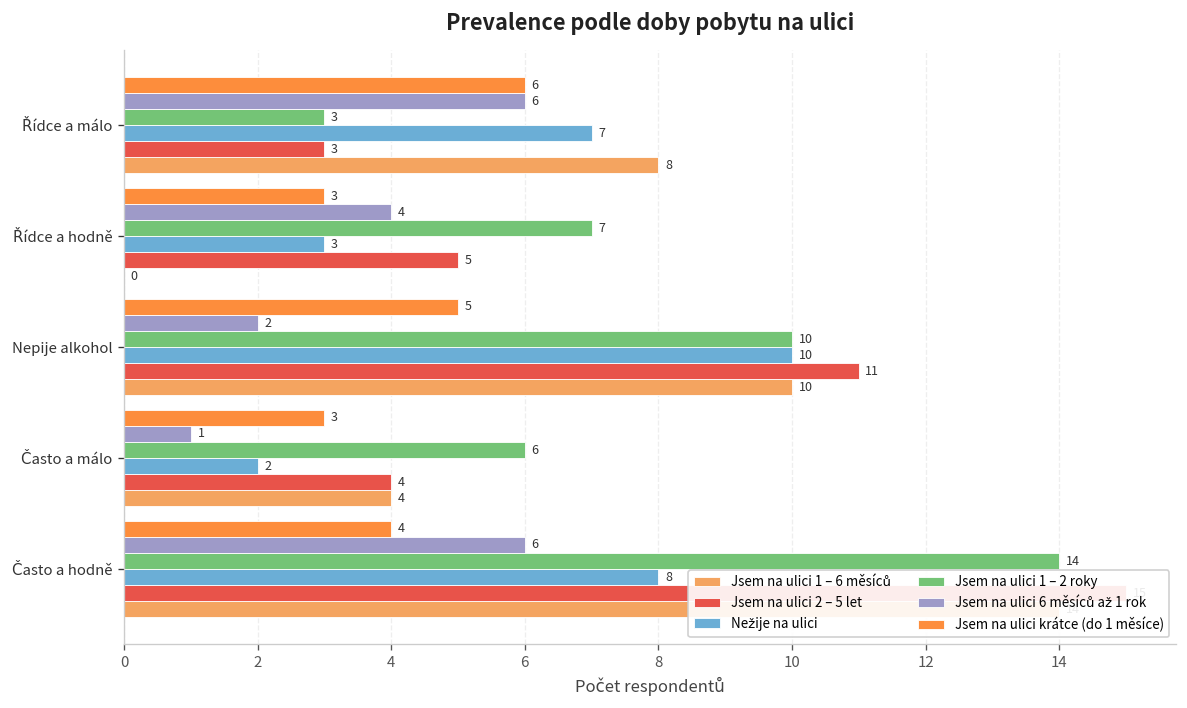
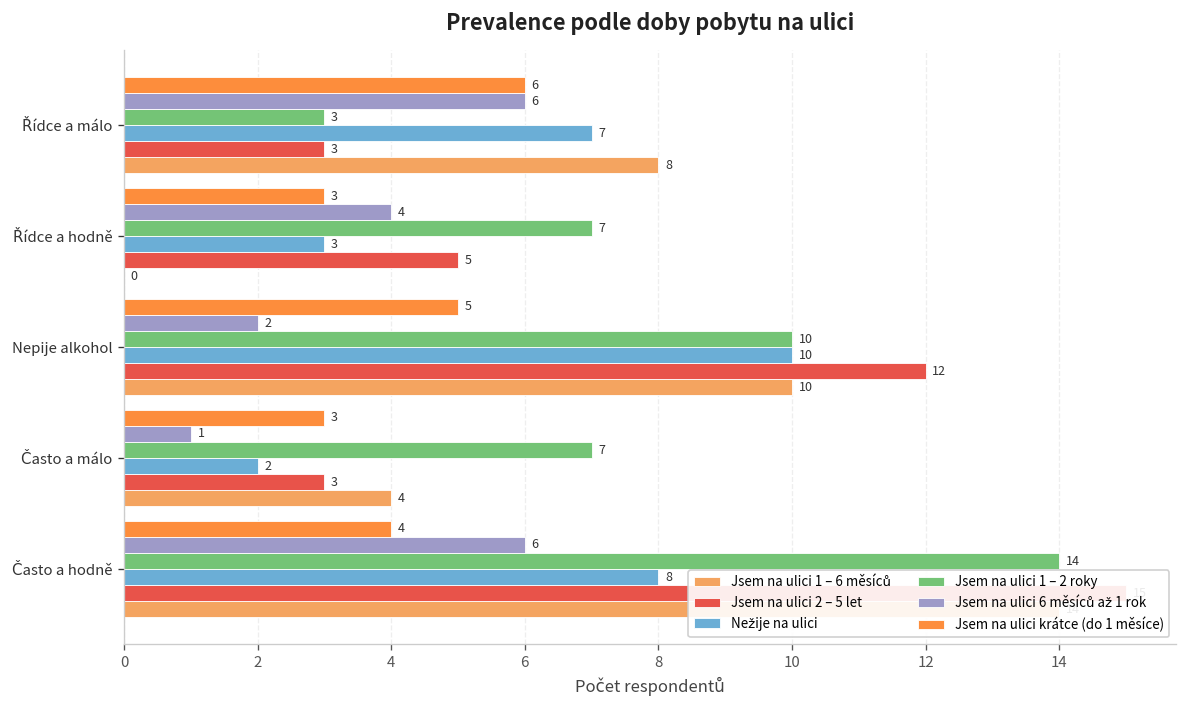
  {
    "Jsem na ulici 2 – 5 let": {
      "Řídce a málo": 3,
      "Řídce a hodně": 5,
-     "Nepije alkohol": 11,
-     "Často a málo": 4
+     "Nepije alkohol": 12,
+     "Často a málo": 3
    },
    "Jsem na ulici 1 – 2 roky": {
      "Řídce a málo": 3,
      "Řídce a hodně": 7,
      "Nepije alkohol": 10,
-     "Často a málo": 6,
+     "Často a málo": 7,
      "Často a hodně": 14
    }
  }
